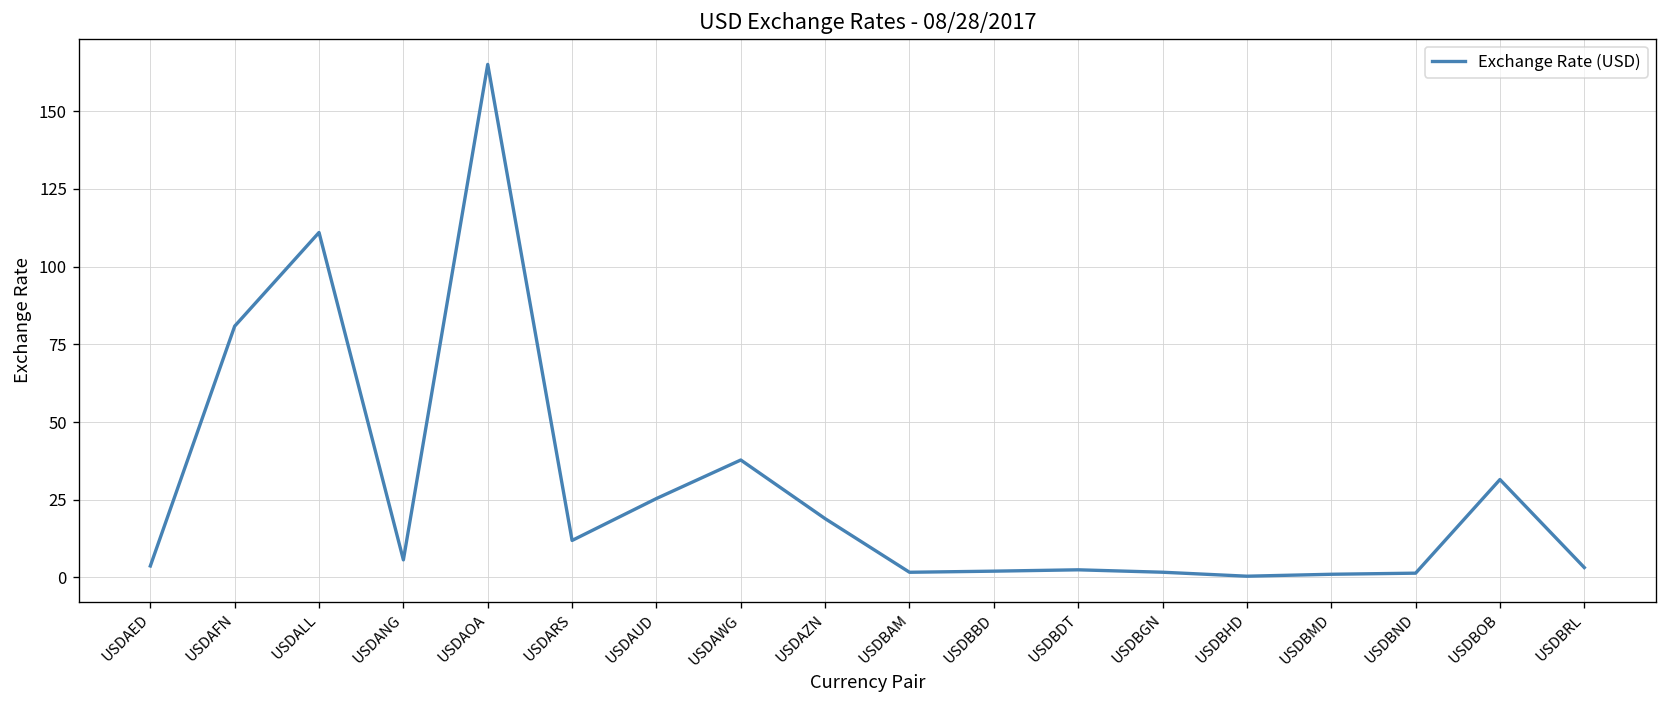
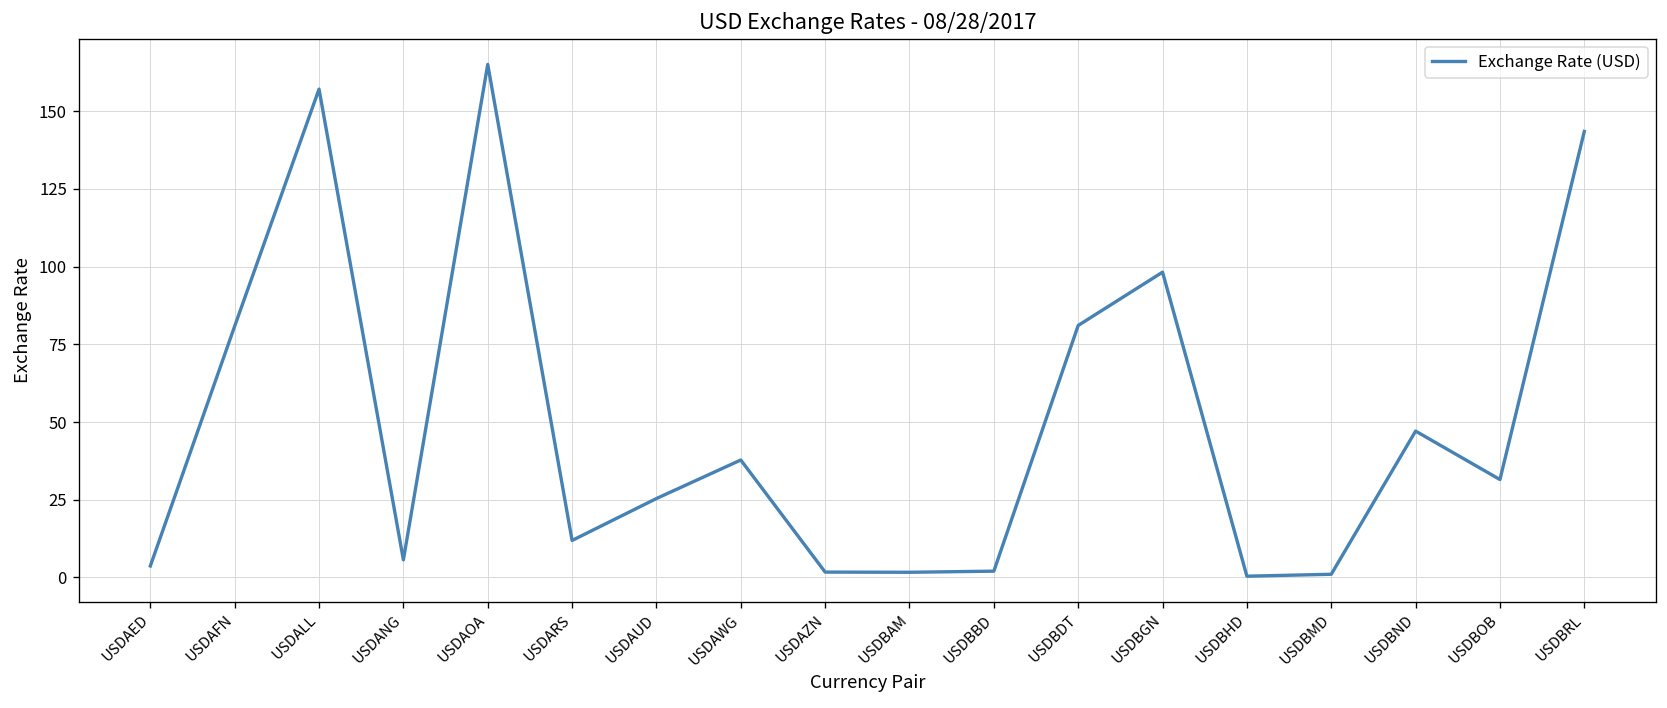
  {
    "USDAED": 4,
    "USDAFN": 81,
-   "USDALL": 111,
+   "USDALL": 157,
    "USDANG": 6,
    "USDAOA": 165,
    "USDARS": 12,
    "USDAUD": 25,
    "USDAWG": 38,
-   "USDAZN": 19,
+   "USDAZN": 2,
    "USDBAM": 2,
    "USDBBD": 2,
-   "USDBDT": 2,
-   "USDBGN": 2,
+   "USDBDT": 81,
+   "USDBGN": 98,
    "USDBHD": 0,
    "USDBMD": 1,
-   "USDBND": 1,
+   "USDBND": 47,
    "USDBOB": 31,
-   "USDBRL": 3
+   "USDBRL": 144
  }
